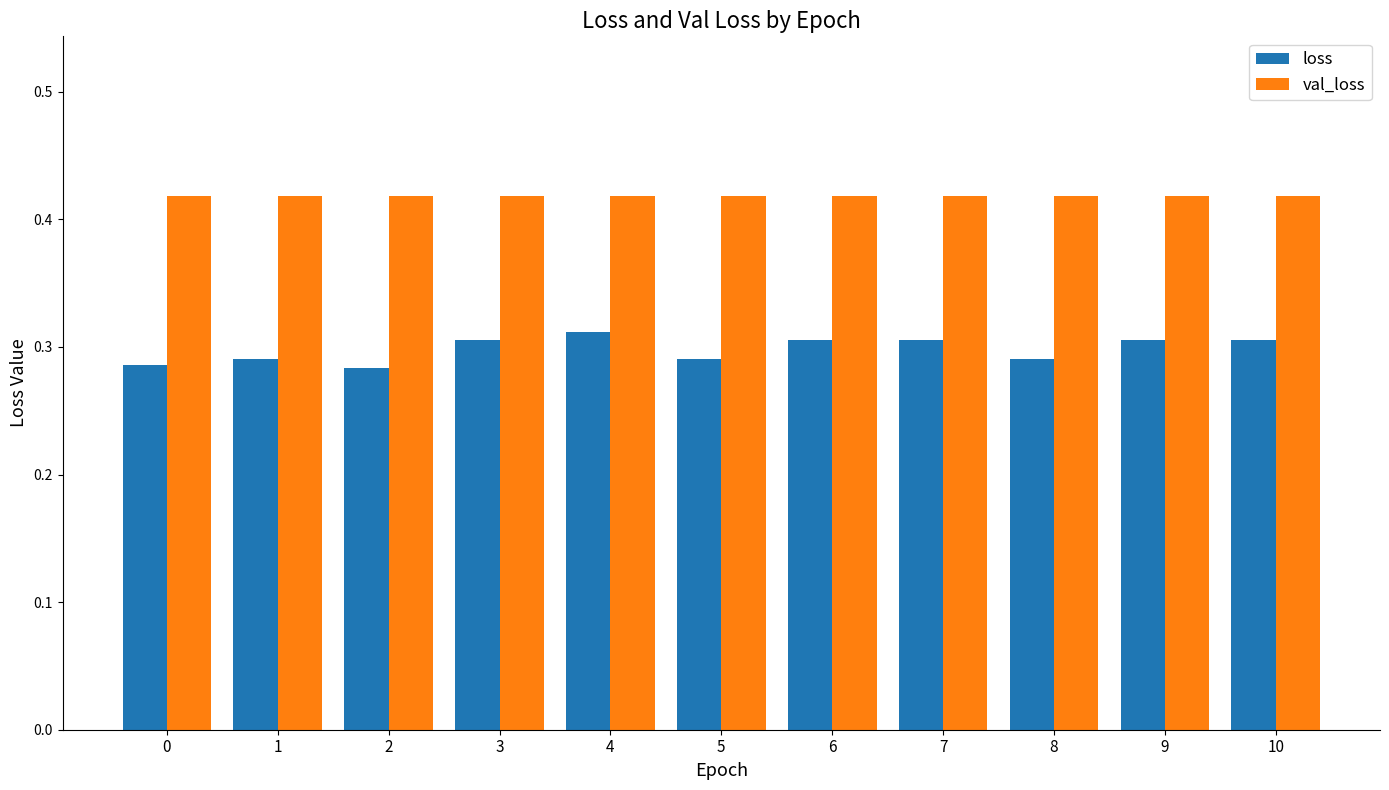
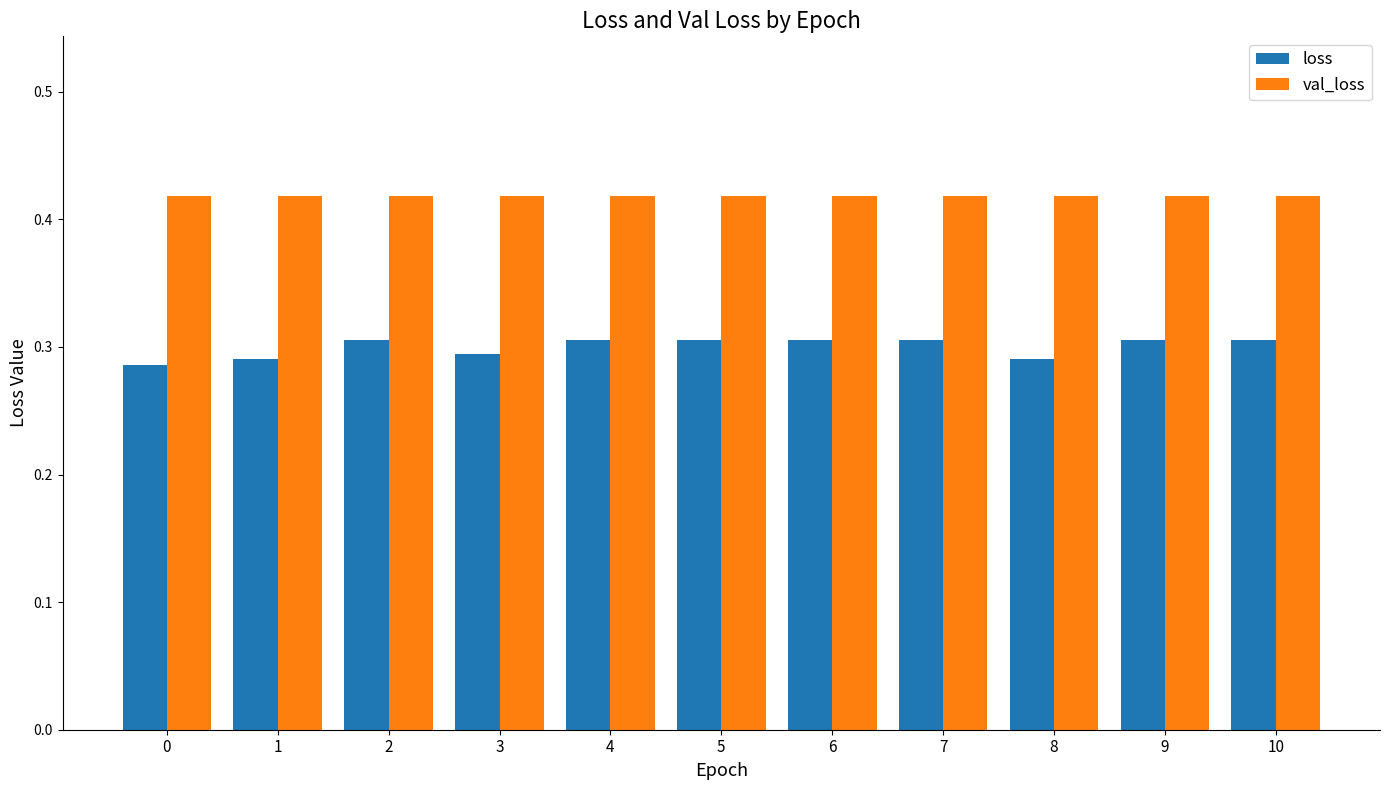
  {
    "loss": {
      "0": 0.286,
      "1": 0.291,
-     "2": 0.284,
-     "3": 0.305,
-     "4": 0.312,
-     "5": 0.290,
+     "2": 0.305,
+     "3": 0.294,
+     "4": 0.305,
+     "5": 0.305,
      "6": 0.305,
      "7": 0.305,
      "8": 0.290,
      "9": 0.305,
      "10": 0.305
    },
    "val_loss": {
      "0": 0.418,
      "1": 0.418,
      "2": 0.418,
      "3": 0.418,
      "4": 0.418,
      "5": 0.418,
      "6": 0.418,
      "7": 0.418,
      "8": 0.418,
      "9": 0.418,
      "10": 0.418
    }
  }
